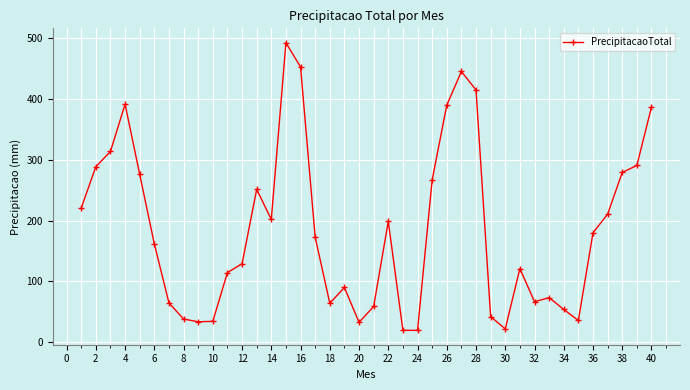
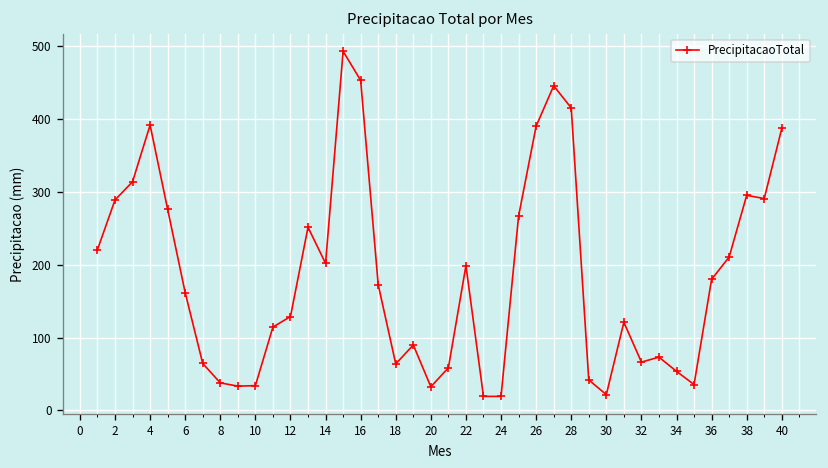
  {
    "2": 290,
    "4": 390,
    "6": 160,
    "8": 40,
    "10": 30,
    "12": 130,
    "14": 200,
    "16": 450,
    "18": 60,
    "20": 30,
    "22": 200,
    "24": 20,
    "26": 390,
    "28": 420,
    "30": 20,
    "32": 70,
    "34": 50,
    "36": 180,
-   "38": 280,
+   "38": 300,
    "40": 390
  }
